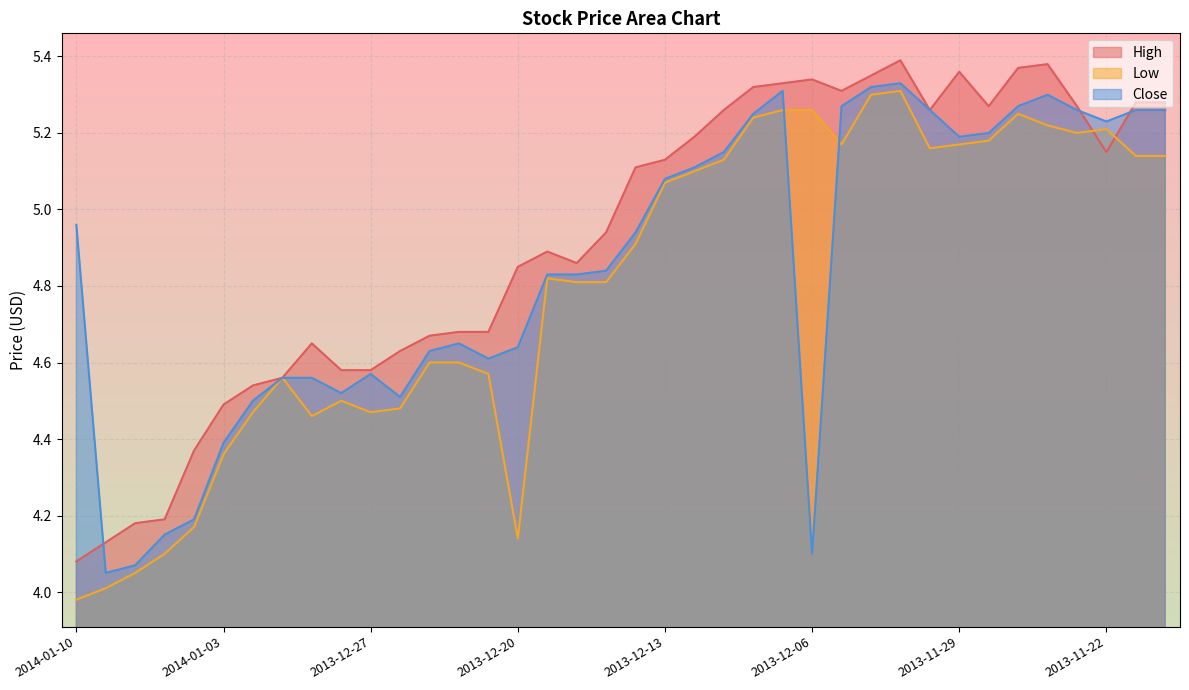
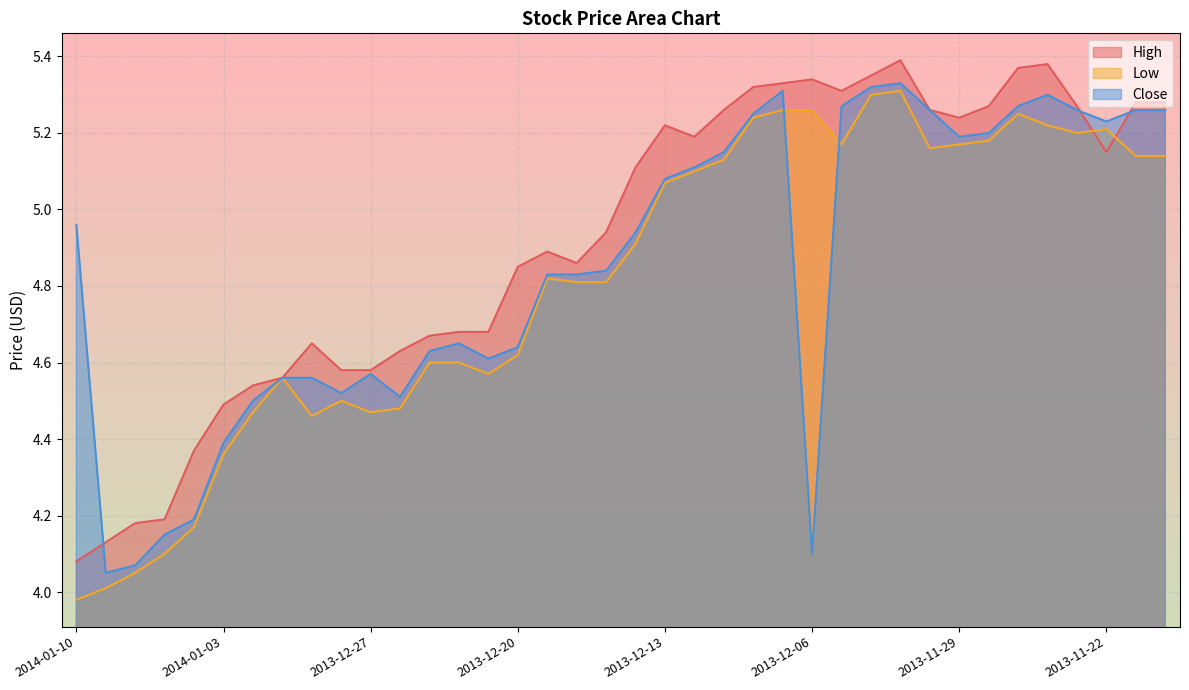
  {
    "High": {
      "2014-01-10": 4.08,
      "2014-01-03": 4.49,
      "2013-12-27": 4.58,
      "2013-12-20": 4.85,
-     "2013-12-13": 5.13,
+     "2013-12-13": 5.22,
      "2013-12-06": 5.34,
-     "2013-11-29": 5.36,
+     "2013-11-29": 5.24,
      "2013-11-22": 5.15
    },
    "Low": {
      "2014-01-10": 3.98,
      "2014-01-03": 4.36,
      "2013-12-27": 4.47,
-     "2013-12-20": 4.14,
+     "2013-12-20": 4.62,
      "2013-12-13": 5.07,
      "2013-12-06": 5.26,
      "2013-11-29": 5.17,
      "2013-11-22": 5.21
    },
    "Close": {
      "2014-01-10": 4.96,
      "2014-01-03": 4.39,
      "2013-12-27": 4.57,
      "2013-12-20": 4.64,
      "2013-12-13": 5.08,
      "2013-12-06": 4.10,
      "2013-11-29": 5.19,
      "2013-11-22": 5.23
    }
  }
